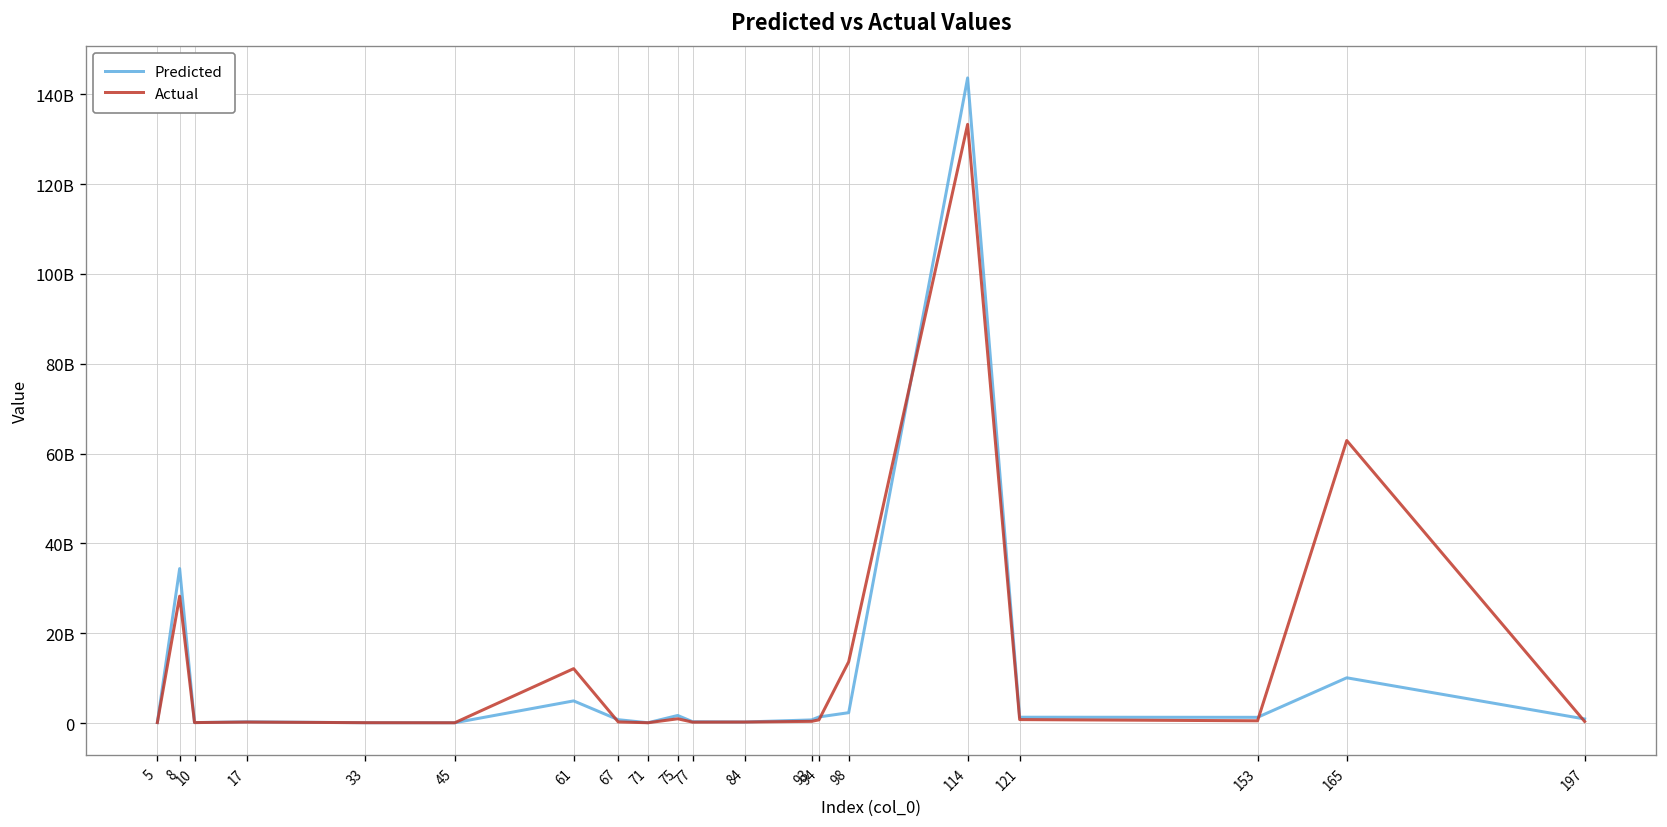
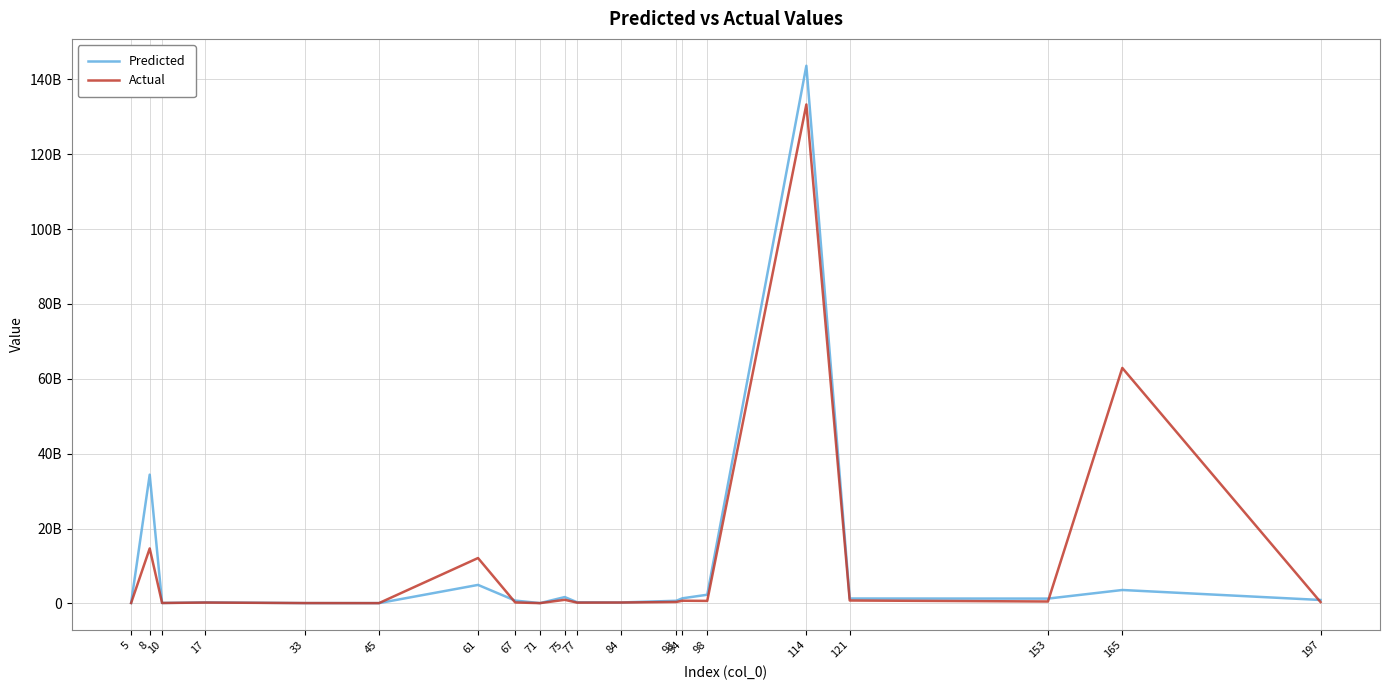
  {
    "Predicted": {
      "8": 34000000000,
      "61": 5000000000,
      "75": 2000000000,
      "98": 2000000000,
      "114": 144000000000,
      "153": 1000000000,
-     "165": 10000000000
+     "165": 4000000000
    },
    "Actual": {
-     "8": 28000000000,
+     "8": 15000000000,
      "61": 12000000000,
      "75": 1000000000,
-     "98": 14000000000,
+     "98": 1000000000,
      "114": 133000000000,
      "153": 1000000000,
      "165": 63000000000
    }
  }
